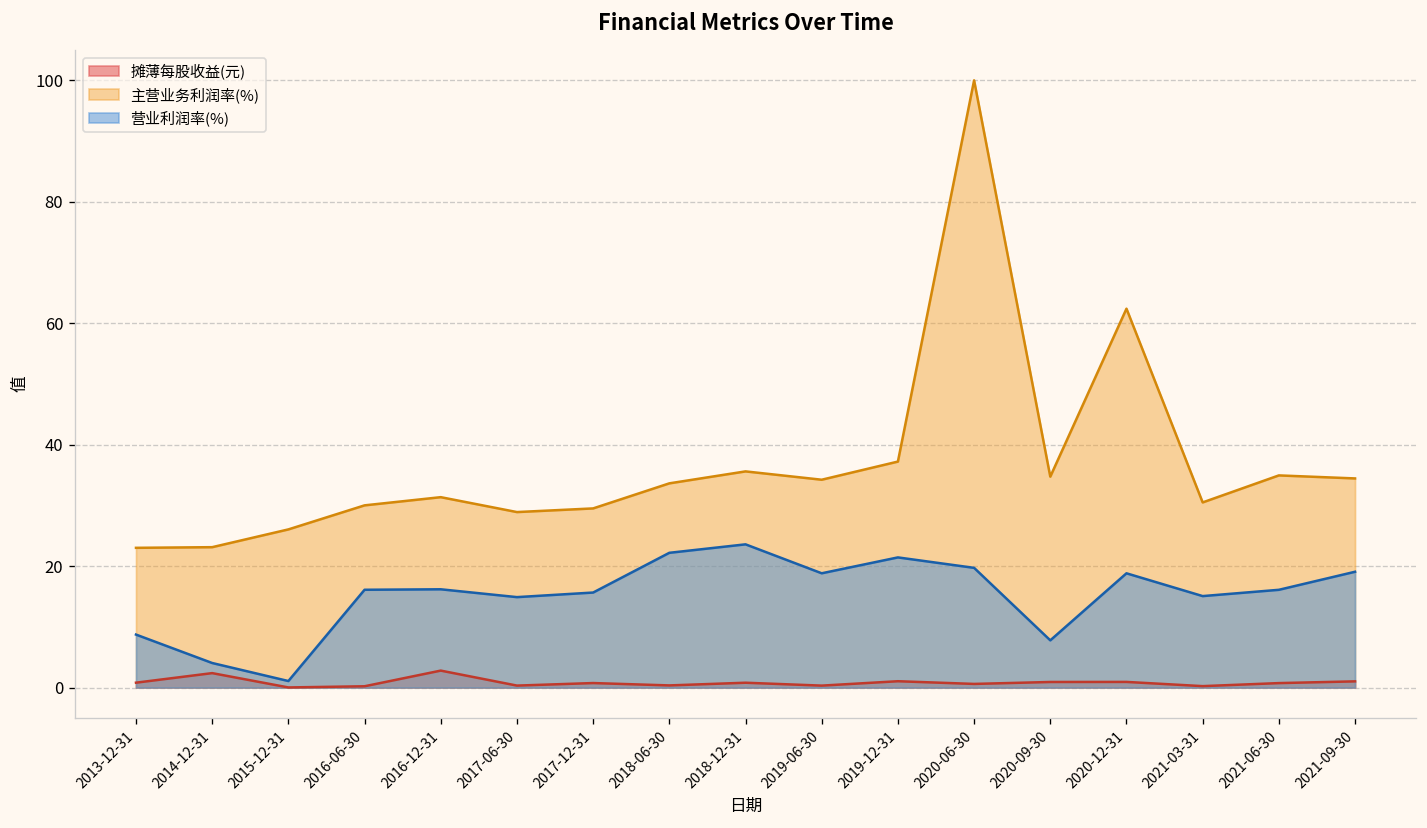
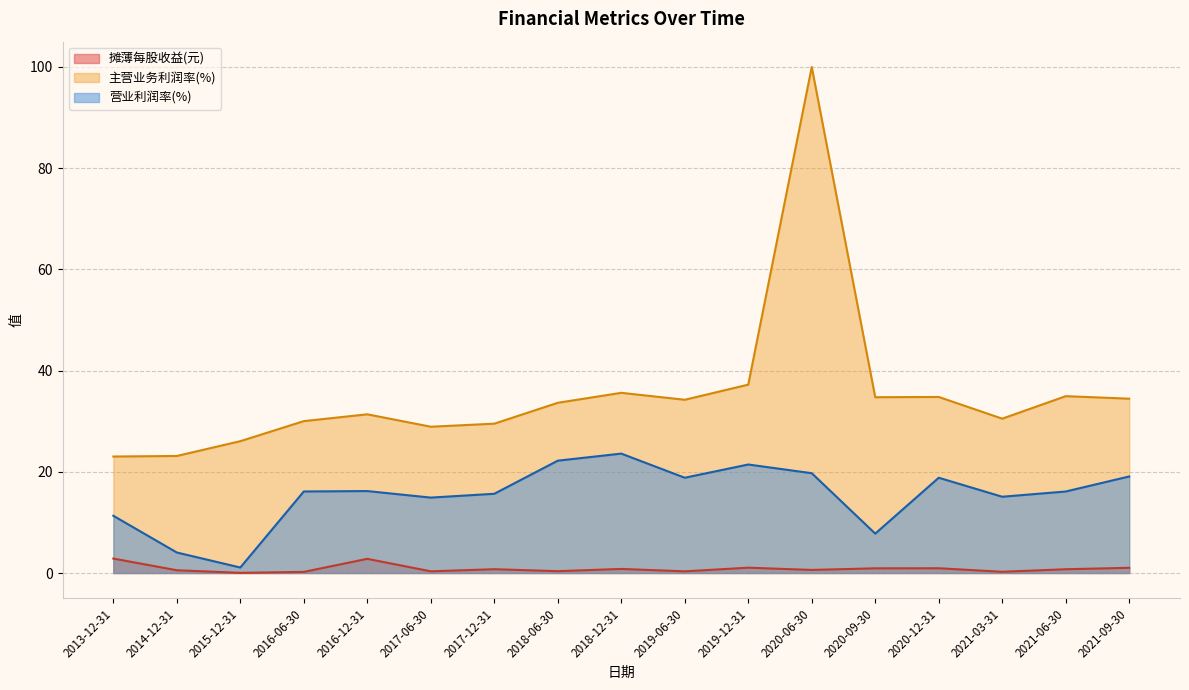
  {
    "摊薄每股收益(元)": {
-     "2013-12-31": 1,
-     "2014-12-31": 2,
+     "2013-12-31": 3,
+     "2014-12-31": 1,
      "2015-12-31": 0,
      "2016-06-30": 0,
      "2016-12-31": 3,
      "2017-06-30": 0,
      "2017-12-31": 1,
      "2018-06-30": 0,
      "2018-12-31": 1,
      "2019-06-30": 0,
      "2019-12-31": 1,
      "2020-06-30": 1,
      "2020-09-30": 1,
      "2020-12-31": 1,
      "2021-03-31": 0,
      "2021-06-30": 1,
      "2021-09-30": 1
    },
    "主营业务利润率(%)": {
      "2013-12-31": 23,
      "2014-12-31": 23,
      "2015-12-31": 26,
      "2016-06-30": 30,
      "2016-12-31": 31,
      "2017-06-30": 29,
      "2017-12-31": 30,
      "2018-06-30": 34,
      "2018-12-31": 36,
      "2019-06-30": 34,
      "2019-12-31": 37,
      "2020-06-30": 100,
      "2020-09-30": 35,
-     "2020-12-31": 62,
+     "2020-12-31": 35,
      "2021-03-31": 30,
      "2021-06-30": 35,
      "2021-09-30": 34
    },
    "营业利润率(%)": {
-     "2013-12-31": 9,
+     "2013-12-31": 11,
      "2014-12-31": 4,
      "2015-12-31": 1,
      "2016-06-30": 16,
      "2016-12-31": 16,
      "2017-06-30": 15,
      "2017-12-31": 16,
      "2018-06-30": 22,
      "2018-12-31": 24,
      "2019-06-30": 19,
      "2019-12-31": 21,
      "2020-06-30": 20,
      "2020-09-30": 8,
      "2020-12-31": 19,
      "2021-03-31": 15,
      "2021-06-30": 16,
      "2021-09-30": 19
    }
  }
